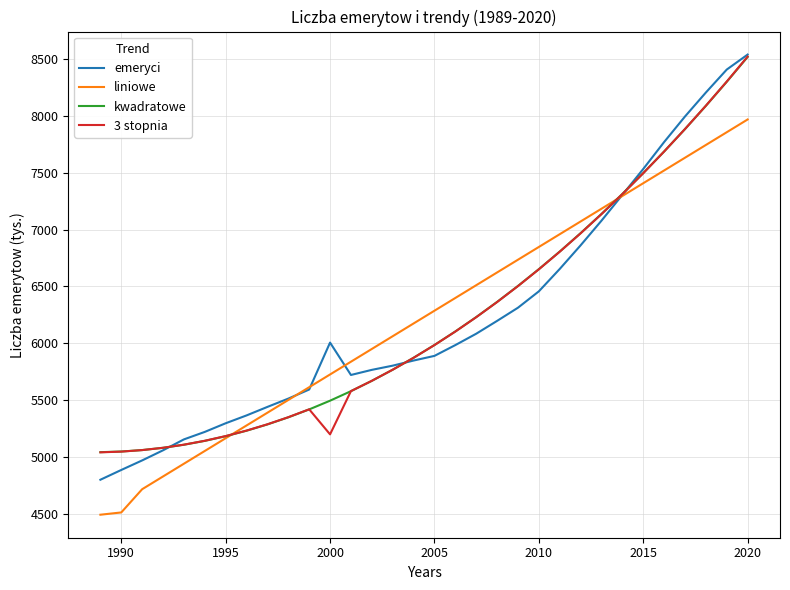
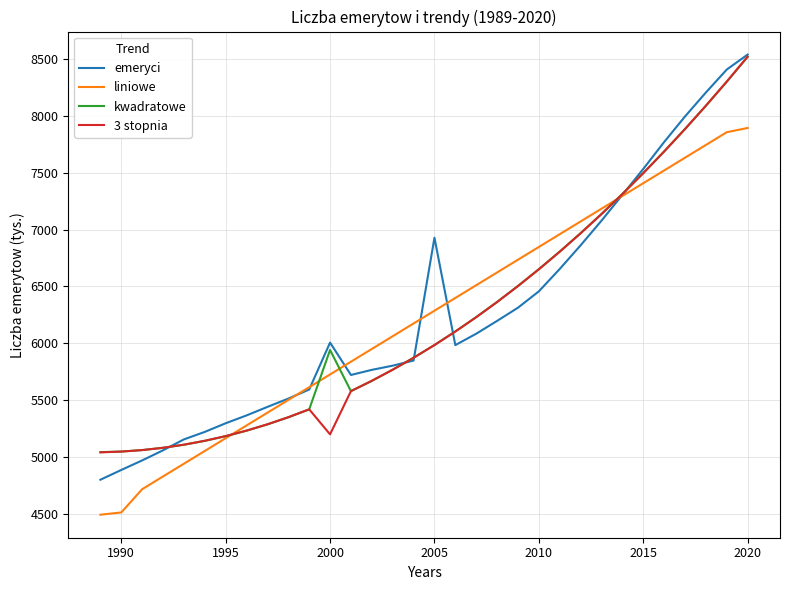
  {
    "emeryci": {
      "1990": 4880,
      "1995": 5300,
      "2000": 6010,
-     "2005": 5890,
+     "2005": 6930,
      "2010": 6460,
      "2015": 7530
    },
    "liniowe": {
      "1990": 4510,
      "2000": 5720,
      "2005": 6290,
      "2010": 6850,
      "2015": 7410,
-     "2020": 7970
+     "2020": 7890
    },
    "kwadratowe": {
-     "2000": 5490
+     "2000": 5940
    },
    "3 stopnia": {
      "2000": 5200
    }
  }
